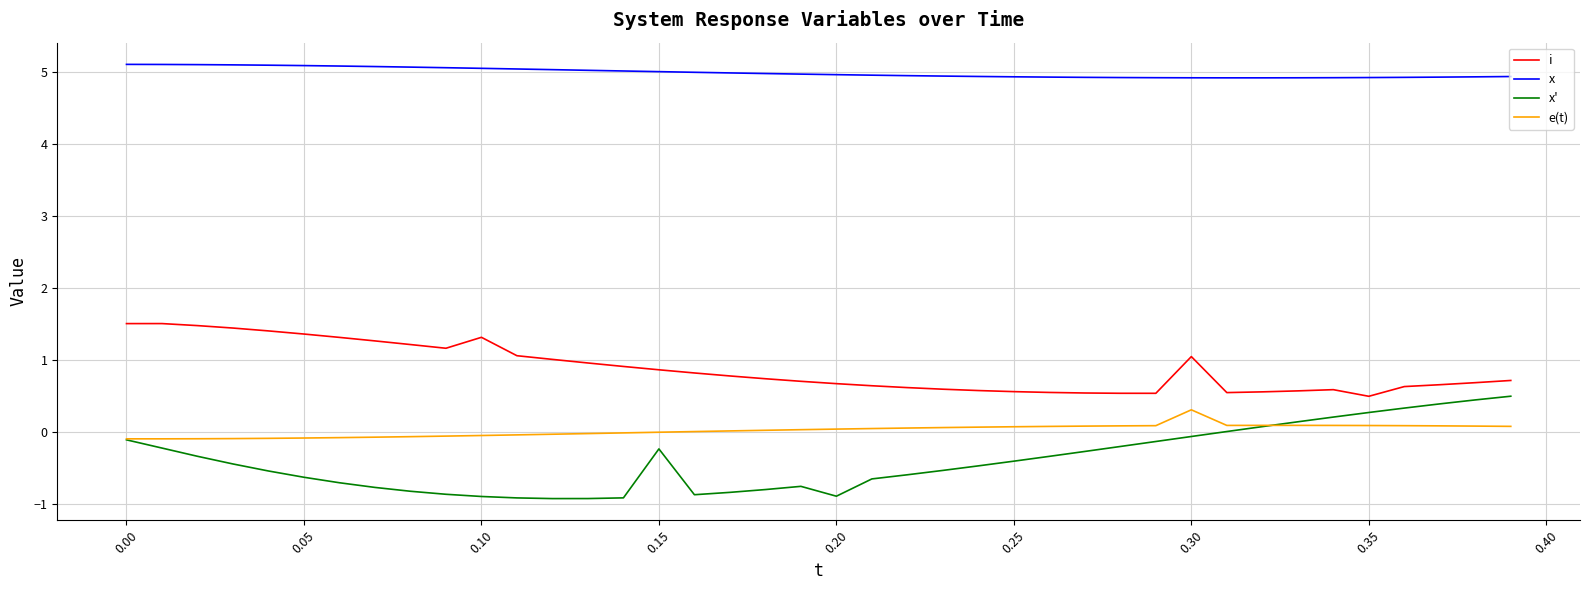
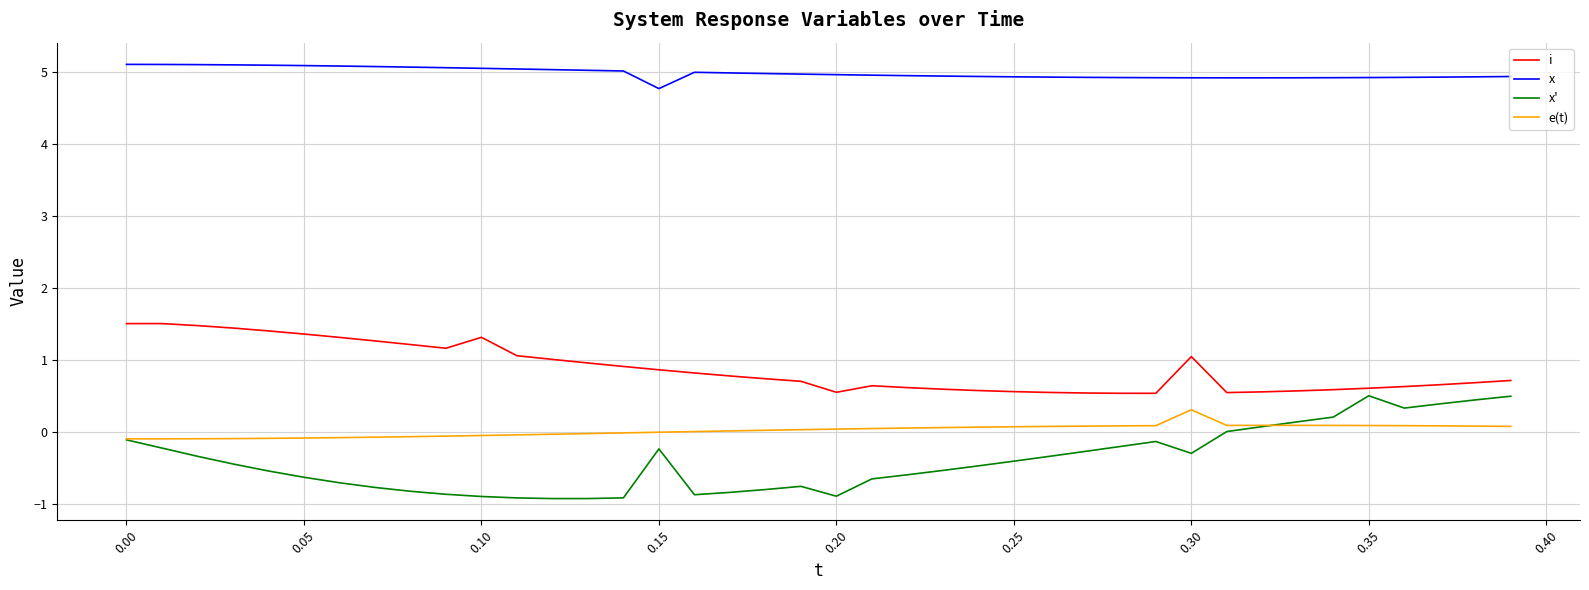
  {
    "i": {
      "0.00": 1.5,
      "0.05": 1.4,
      "0.10": 1.3,
      "0.15": 0.9,
-     "0.20": 0.7,
+     "0.20": 0.5,
      "0.25": 0.6,
      "0.30": 1.0,
-     "0.35": 0.5
+     "0.35": 0.6
    },
    "x": {
      "0.00": 5.1,
      "0.05": 5.1,
      "0.10": 5.0,
-     "0.15": 5.0,
+     "0.15": 4.8,
      "0.20": 5.0,
      "0.25": 4.9,
      "0.30": 4.9,
      "0.35": 4.9
    },
    "x'": {
      "0.05": -0.6,
      "0.10": -0.9,
      "0.15": -0.2,
      "0.20": -0.9,
      "0.25": -0.4,
-     "0.30": -0.1,
-     "0.35": 0.3
+     "0.30": -0.3,
+     "0.35": 0.5
    },
    "e(t)": {
      "0.05": -0.1,
      "0.10": -0.1,
      "0.15": 0.0,
      "0.20": 0.0,
      "0.25": 0.1,
      "0.30": 0.3,
      "0.35": 0.1
    }
  }
